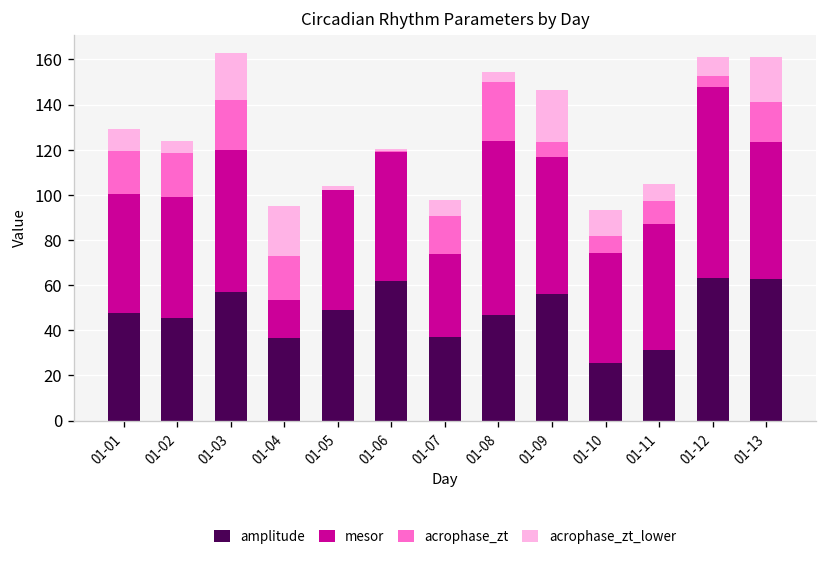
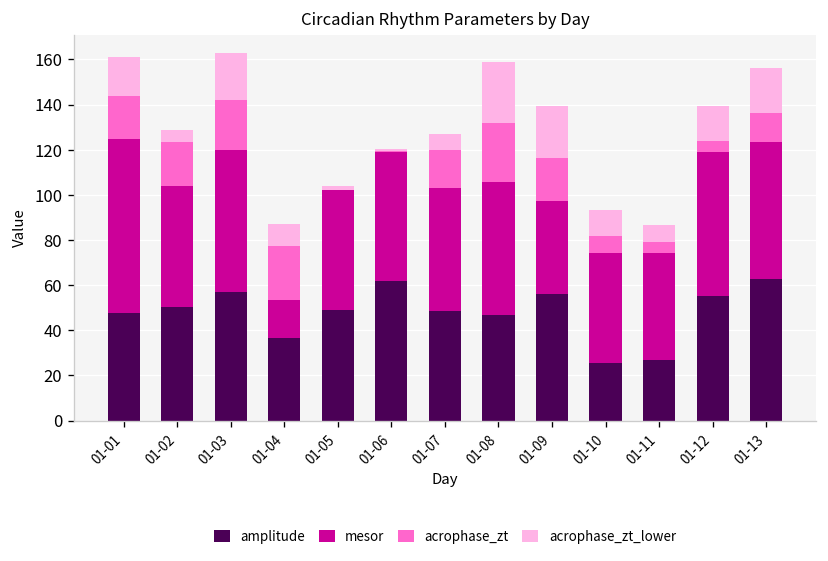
  {
    "amplitude": {
      "01-01": 48,
-     "01-02": 46,
+     "01-02": 50,
      "01-03": 57,
      "01-04": 36,
      "01-05": 49,
      "01-06": 62,
-     "01-07": 37,
+     "01-07": 49,
      "01-08": 47,
      "01-09": 56,
      "01-10": 26,
-     "01-11": 31,
-     "01-12": 63,
+     "01-11": 27,
+     "01-12": 55,
      "01-13": 63
    },
    "mesor": {
-     "01-01": 53,
+     "01-01": 77,
      "01-02": 54,
      "01-03": 63,
      "01-04": 17,
      "01-05": 55,
      "01-06": 57,
-     "01-07": 37,
-     "01-08": 77,
-     "01-09": 61,
+     "01-07": 54,
+     "01-08": 59,
+     "01-09": 41,
      "01-10": 48,
-     "01-11": 56,
-     "01-12": 84,
+     "01-11": 47,
+     "01-12": 64,
      "01-13": 61
    },
    "acrophase_zt": {
      "01-01": 19,
      "01-02": 19,
      "01-03": 22,
-     "01-04": 19,
+     "01-04": 24,
      "01-07": 17,
      "01-08": 26,
-     "01-09": 7,
+     "01-09": 19,
      "01-10": 8,
-     "01-11": 10,
+     "01-11": 5,
      "01-12": 5,
-     "01-13": 18
+     "01-13": 13
    },
    "acrophase_zt_lower": {
-     "01-01": 10,
+     "01-01": 17,
      "01-02": 5,
      "01-03": 21,
-     "01-04": 22,
+     "01-04": 10,
      "01-07": 7,
-     "01-08": 4,
+     "01-08": 27,
      "01-09": 23,
      "01-10": 11,
      "01-11": 8,
-     "01-12": 8,
+     "01-12": 15,
      "01-13": 20
    }
  }
